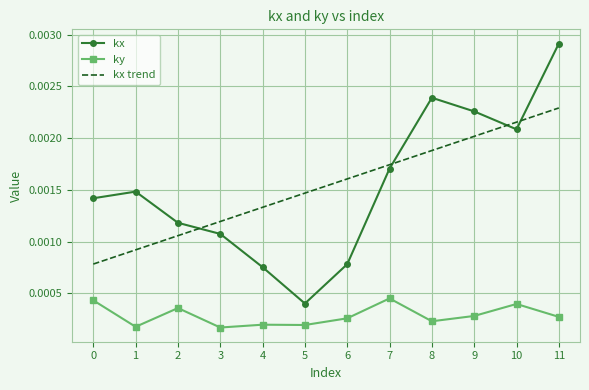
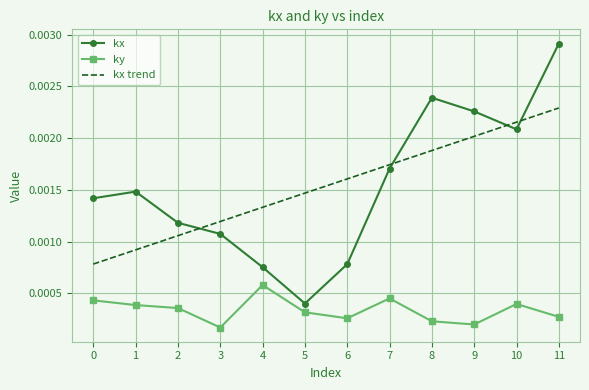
  {
    "ky": {
      "0": 0.00043,
-     "1": 0.00018,
+     "1": 0.00039,
      "2": 0.00036,
      "3": 0.00017,
-     "4": 0.00020,
-     "5": 0.00019,
+     "4": 0.00058,
+     "5": 0.00032,
      "6": 0.00026,
      "7": 0.00045,
      "8": 0.00023,
-     "9": 0.00028,
+     "9": 0.00020,
      "10": 0.00040,
      "11": 0.00027
    }
  }
